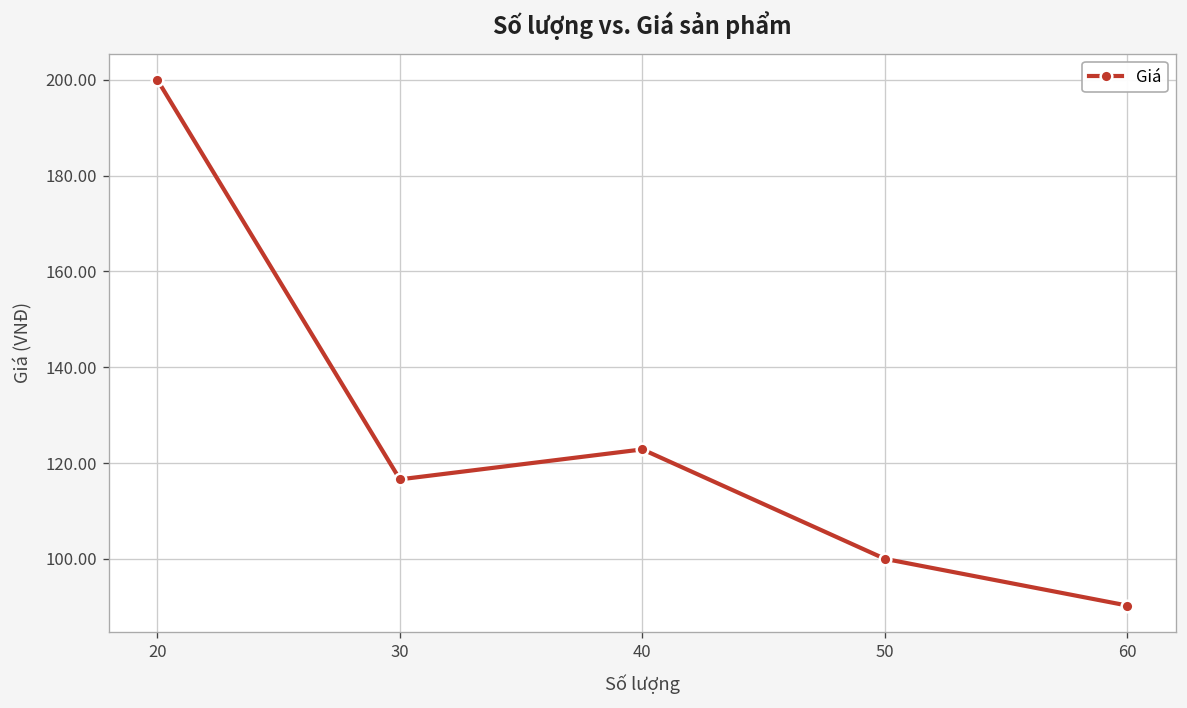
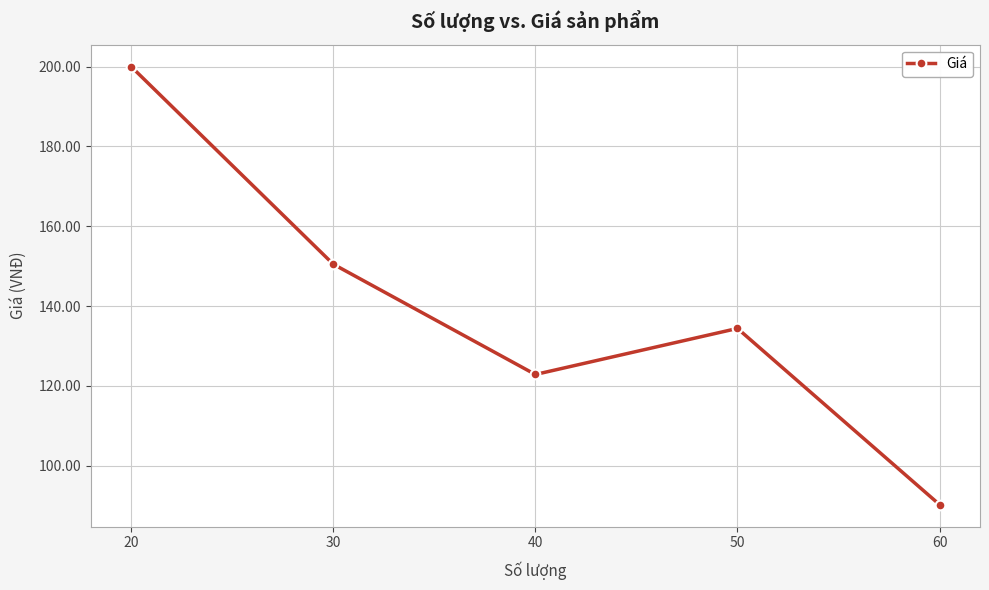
  {
    "20": 200,
-   "30": 117,
+   "30": 151,
    "40": 123,
-   "50": 100,
+   "50": 134,
    "60": 90
  }
